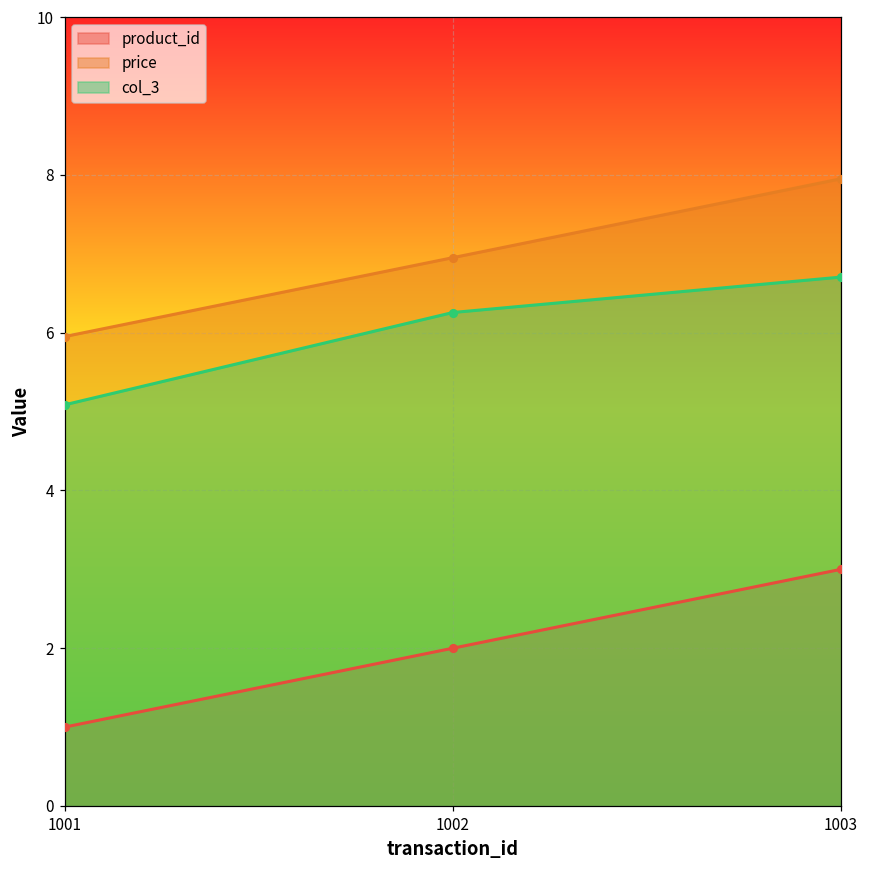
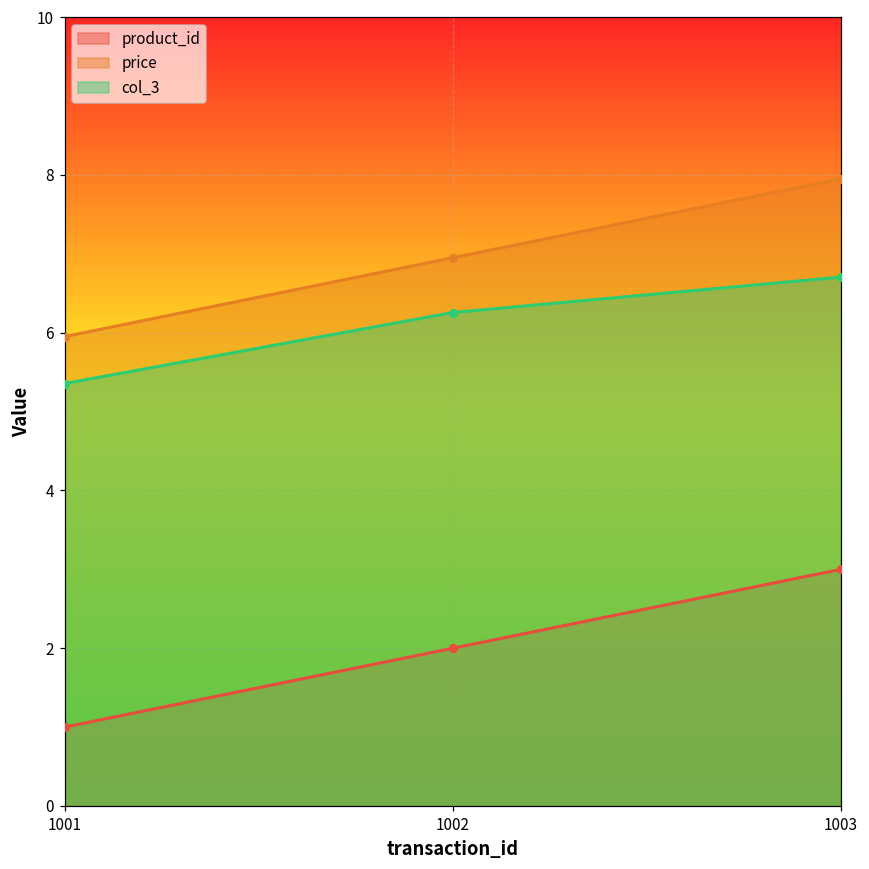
  {
    "col_3": {
-     "1001": 5.1,
+     "1001": 5.4,
      "1002": 6.3,
      "1003": 6.7
    }
  }
